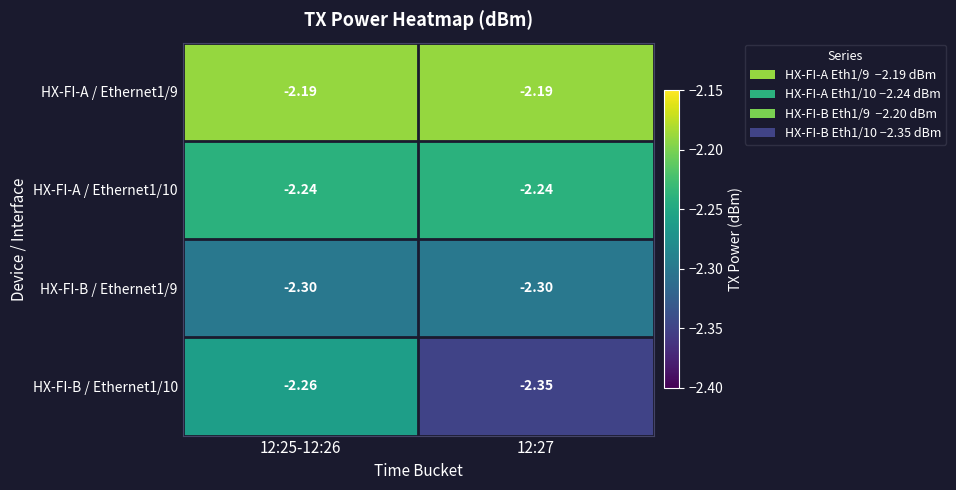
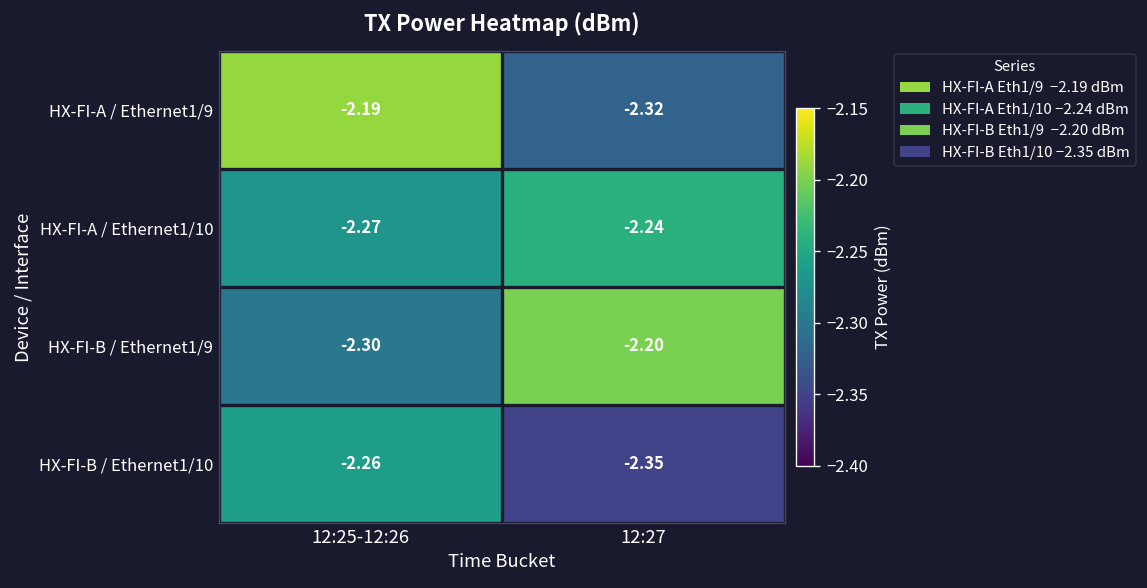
  {
    "HX-FI-A / Ethernet1/9": {
      "12:25-12:26": -2.19,
-     "12:27": -2.19
+     "12:27": -2.32
    },
    "HX-FI-A / Ethernet1/10": {
-     "12:25-12:26": -2.24,
+     "12:25-12:26": -2.27,
      "12:27": -2.24
    },
    "HX-FI-B / Ethernet1/9": {
      "12:25-12:26": -2.30,
-     "12:27": -2.30
+     "12:27": -2.20
    },
    "HX-FI-B / Ethernet1/10": {
      "12:25-12:26": -2.26,
      "12:27": -2.35
    }
  }
